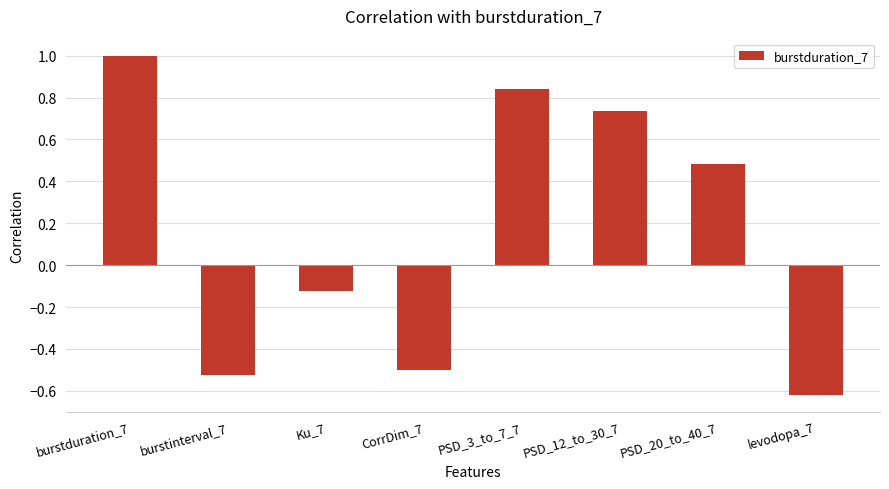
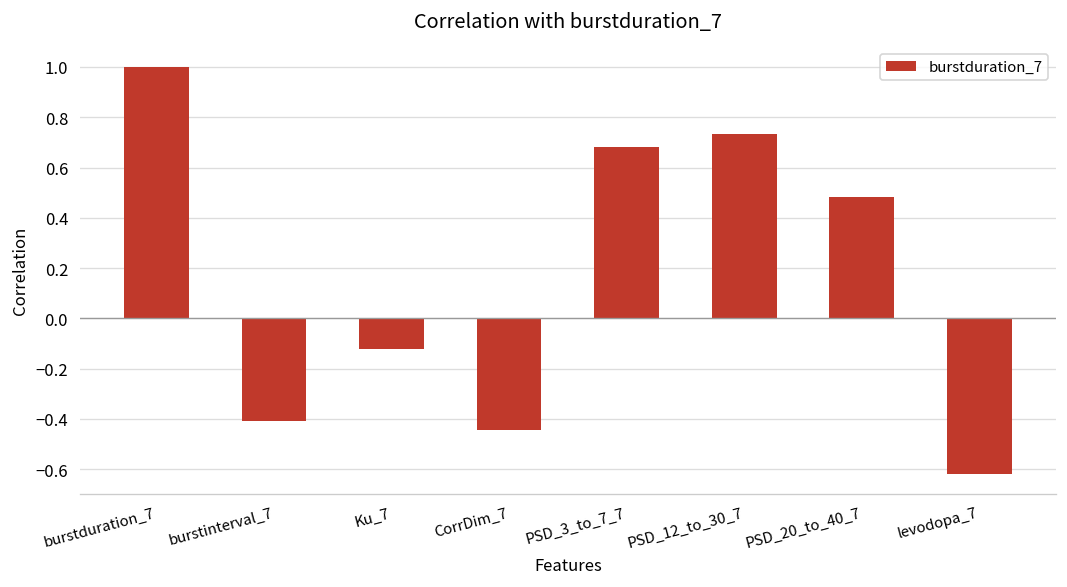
  {
    "burstduration_7": 1.00,
-   "burstinterval_7": -0.52,
+   "burstinterval_7": -0.41,
    "Ku_7": -0.12,
-   "CorrDim_7": -0.50,
-   "PSD_3_to_7_7": 0.84,
+   "CorrDim_7": -0.44,
+   "PSD_3_to_7_7": 0.68,
    "PSD_12_to_30_7": 0.73,
    "PSD_20_to_40_7": 0.48,
    "levodopa_7": -0.62
  }
